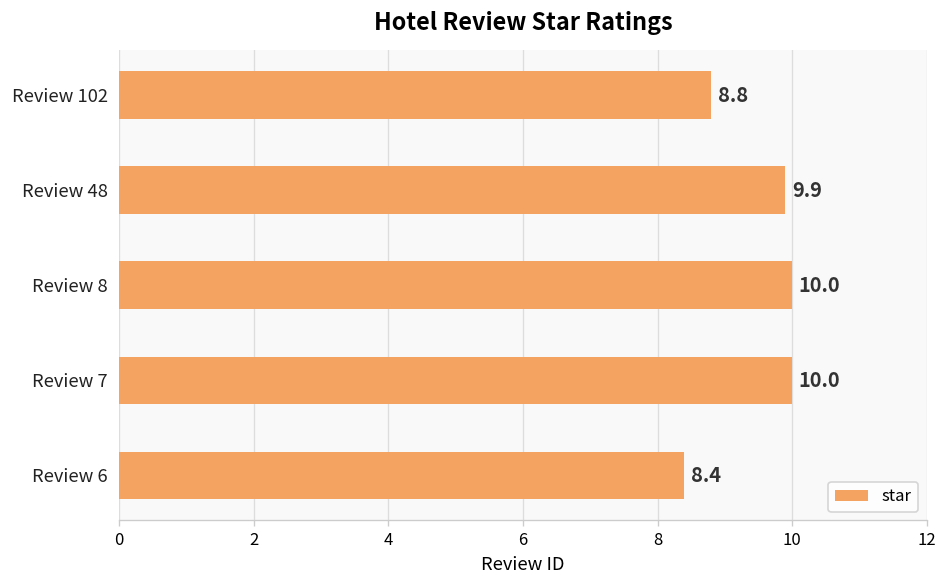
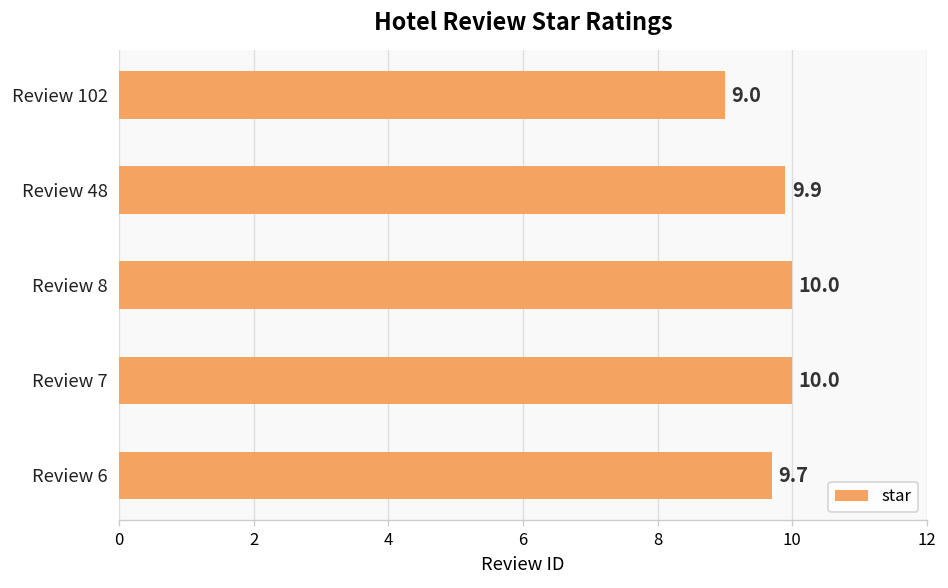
  {
-   "Review 102": 8.8,
+   "Review 102": 9.0,
    "Review 48": 9.9,
    "Review 8": 10.0,
    "Review 7": 10.0,
-   "Review 6": 8.4
+   "Review 6": 9.7
  }
